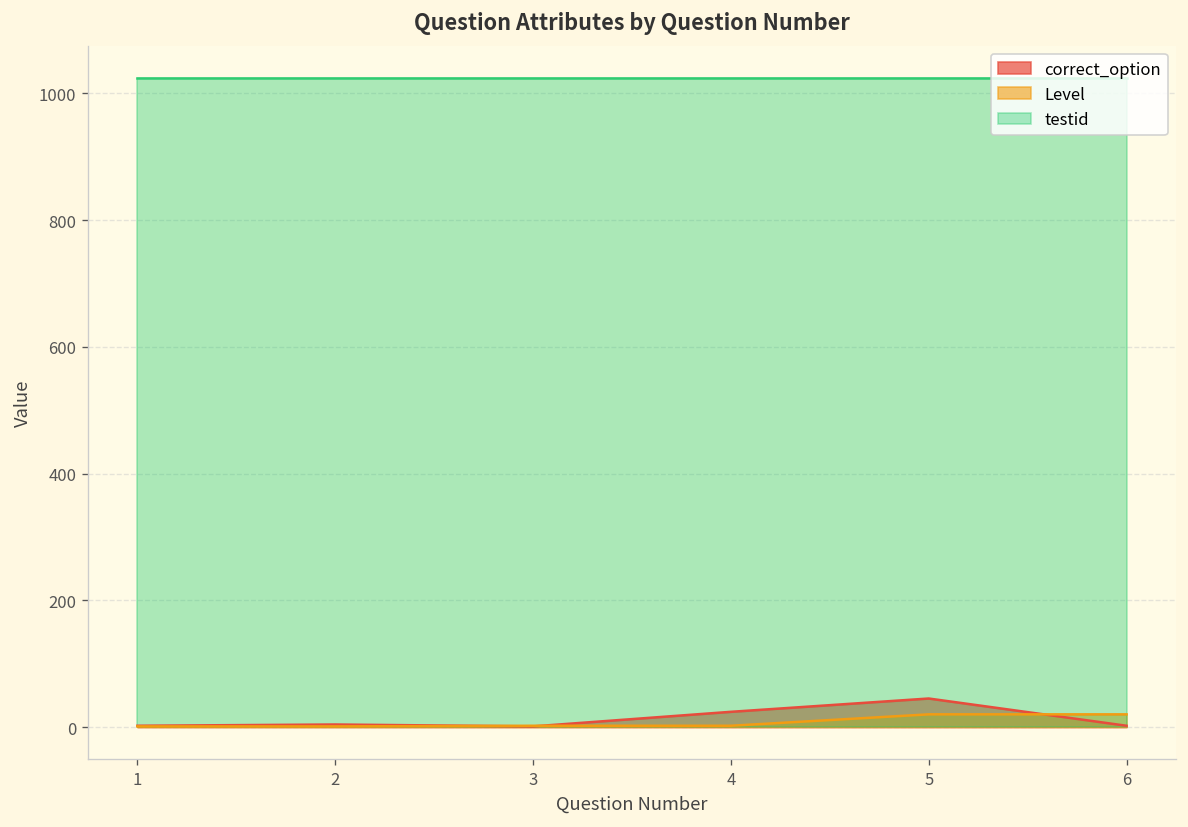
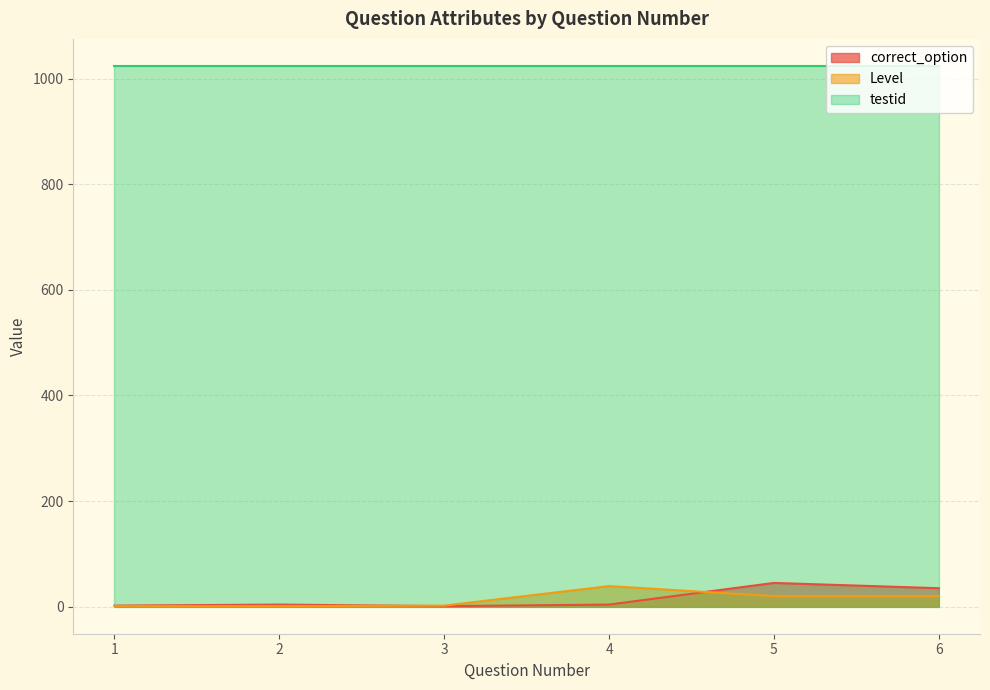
  {
    "correct_option": {
-     "4": 20,
+     "4": 0,
      "5": 50,
-     "6": 0
+     "6": 40
    },
    "Level": {
-     "4": 0,
+     "4": 40,
      "5": 20,
      "6": 20
    },
    "testid": {
      "1": 1020,
      "2": 1020,
      "3": 1020,
      "4": 1020,
      "5": 1020
    }
  }
